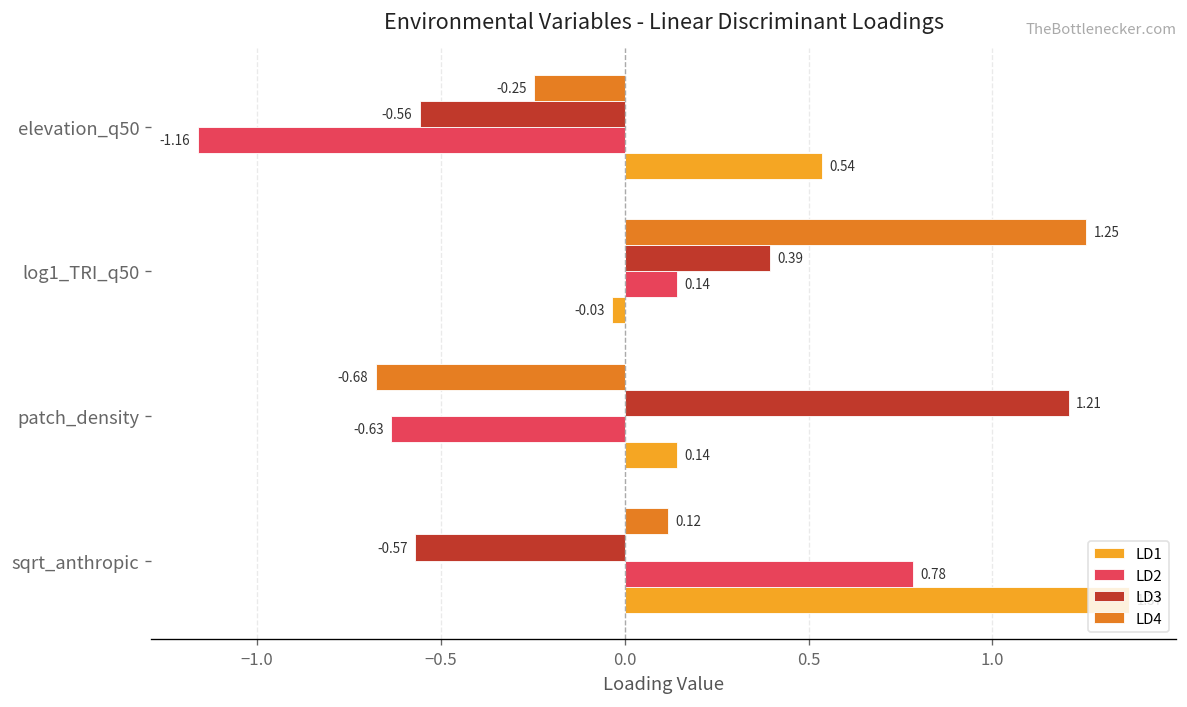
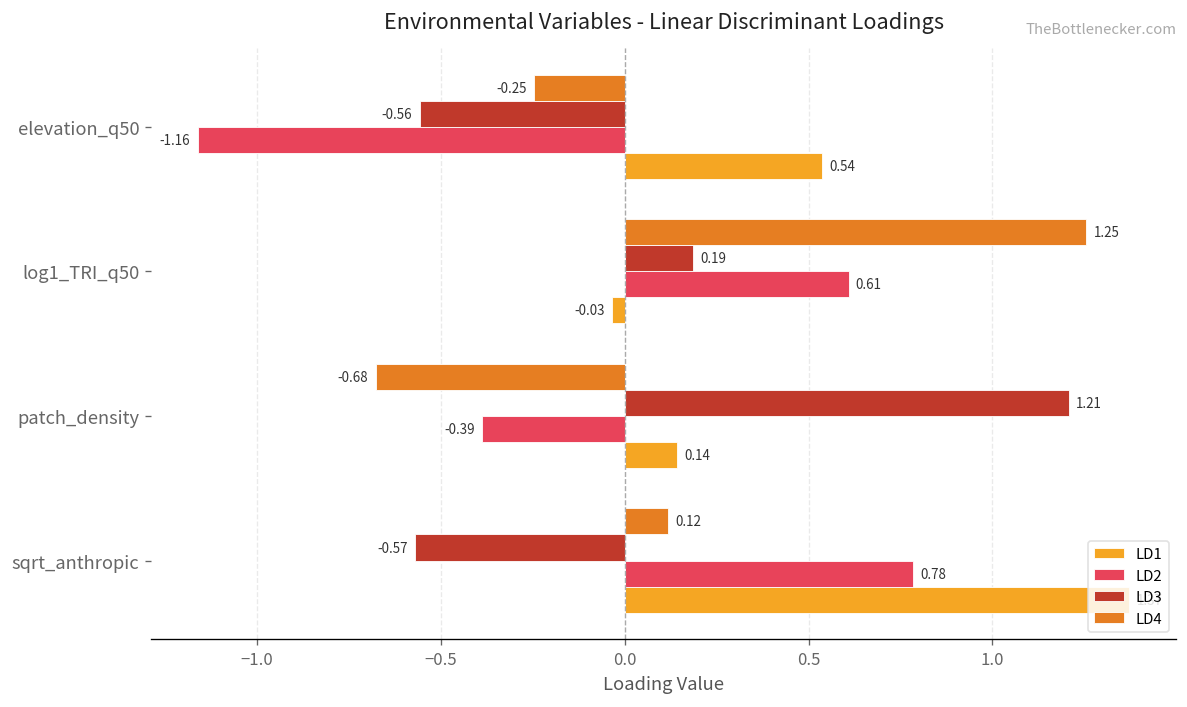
  {
    "LD2": {
      "elevation_q50": -1.16,
-     "log1_TRI_q50": 0.14,
-     "patch_density": -0.63,
+     "log1_TRI_q50": 0.61,
+     "patch_density": -0.39,
      "sqrt_anthropic": 0.78
    },
    "LD3": {
      "elevation_q50": -0.56,
-     "log1_TRI_q50": 0.39,
+     "log1_TRI_q50": 0.19,
      "patch_density": 1.21,
      "sqrt_anthropic": -0.57
    }
  }
